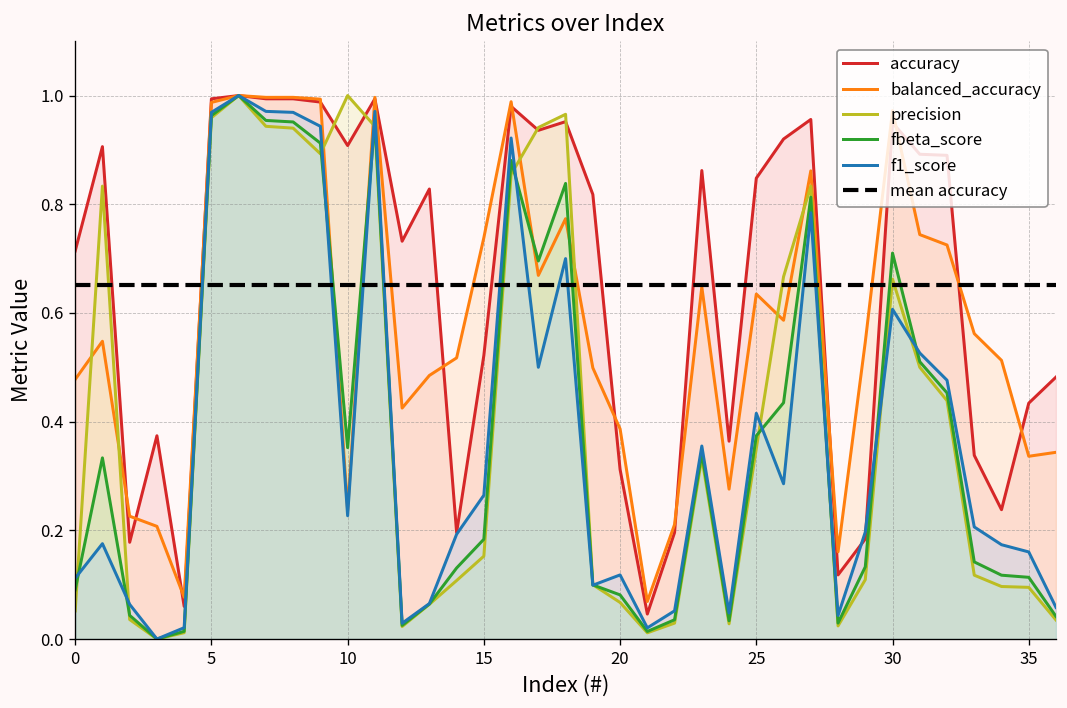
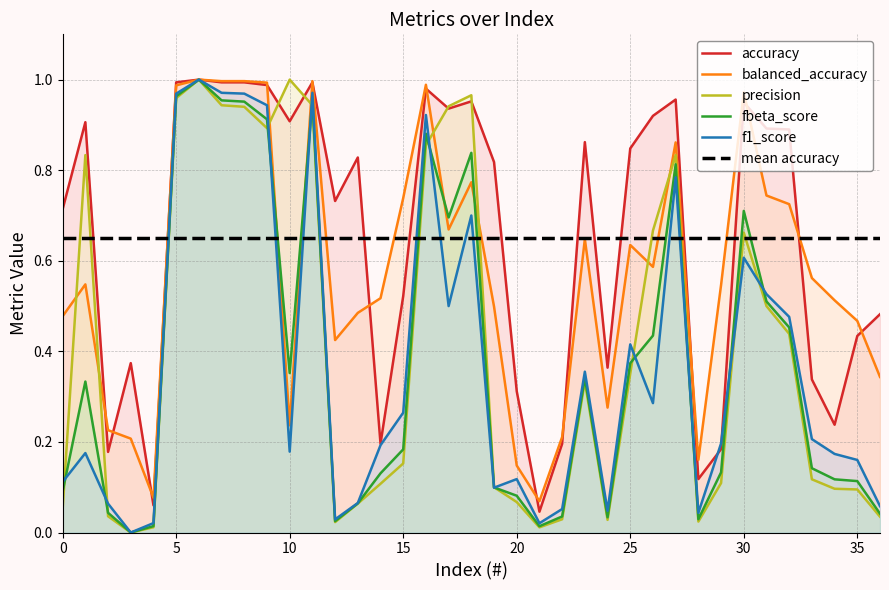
  {
    "accuracy": {
      "0": 0.71,
      "5": 0.99,
      "10": 0.91,
      "15": 0.52,
      "20": 0.31,
      "25": 0.85,
      "35": 0.43
    },
    "balanced_accuracy": {
      "0": 0.48,
      "5": 0.99,
      "10": 0.24,
      "15": 0.74,
-     "20": 0.39,
+     "20": 0.15,
      "25": 0.63,
-     "35": 0.34
+     "35": 0.47
    },
    "precision": {
      "0": 0.05,
      "10": 1.00,
      "15": 0.15,
      "20": 0.07,
      "25": 0.35,
      "30": 0.66,
      "35": 0.10
    },
    "fbeta_score": {
      "0": 0.09,
      "10": 0.35,
      "15": 0.18,
      "20": 0.08,
      "25": 0.37,
      "30": 0.71,
      "35": 0.11
    },
    "f1_score": {
      "0": 0.11,
      "5": 0.97,
-     "10": 0.23,
+     "10": 0.18,
      "15": 0.26,
      "20": 0.12,
      "25": 0.42,
      "30": 0.61,
      "35": 0.16
    }
  }
